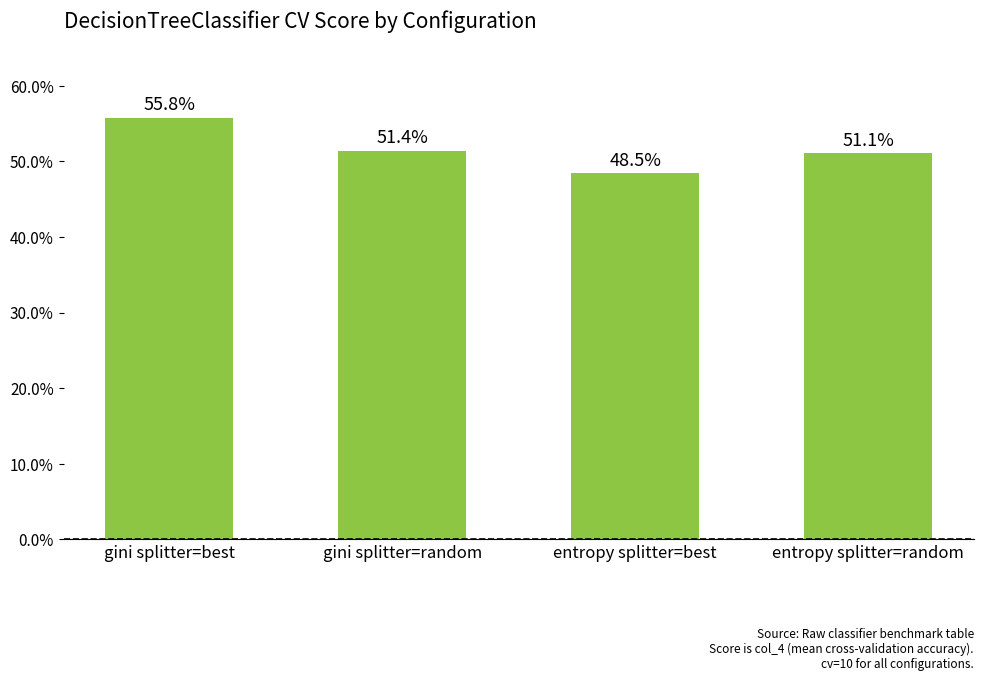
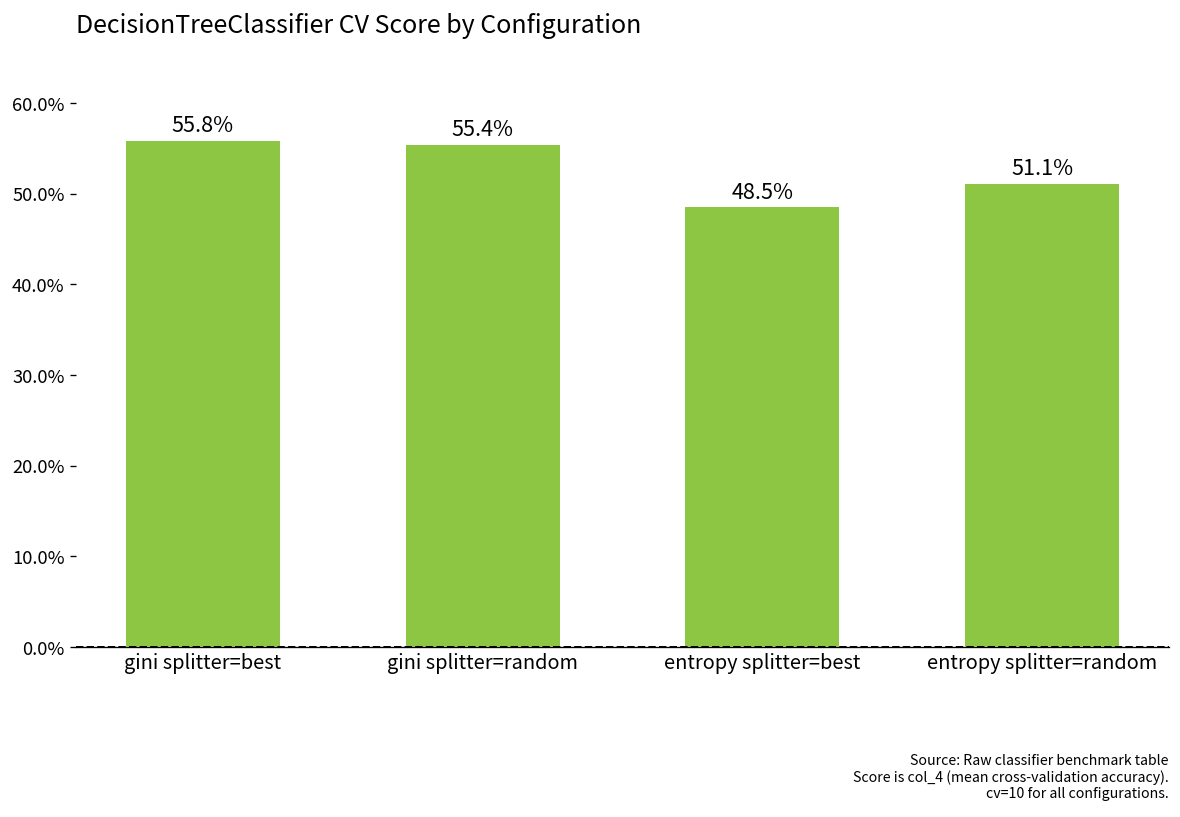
  {
    "gini splitter=best": "55.8%",
-   "gini splitter=random": "51.4%",
+   "gini splitter=random": "55.4%",
    "entropy splitter=best": "48.5%",
    "entropy splitter=random": "51.1%"
  }
